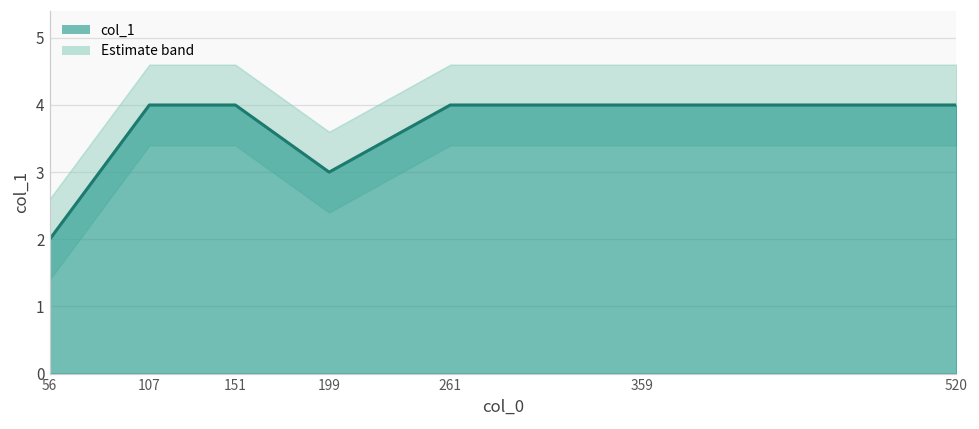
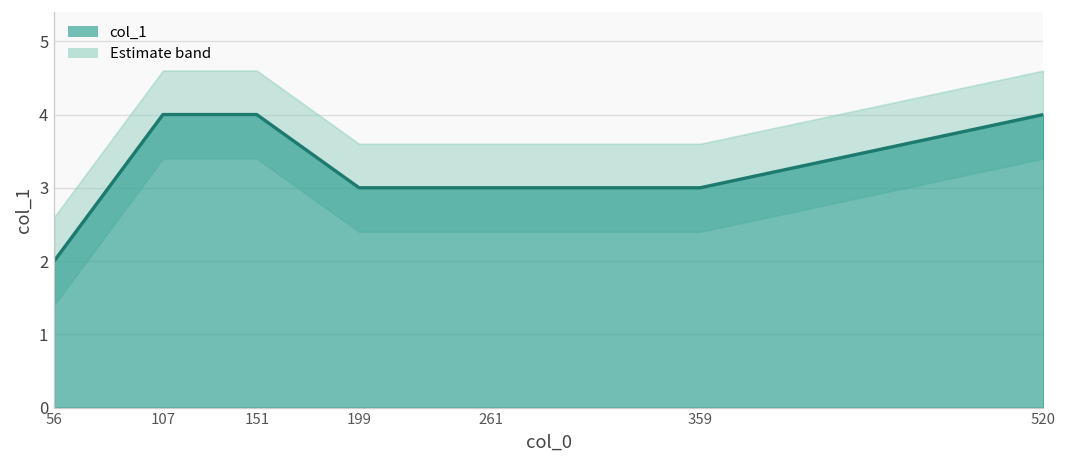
  {
    "col_1": {
      "56": 2,
      "107": 4,
      "151": 4,
      "199": 3,
-     "261": 4,
-     "359": 4,
+     "261": 3,
+     "359": 3,
      "520": 4
    }
  }
